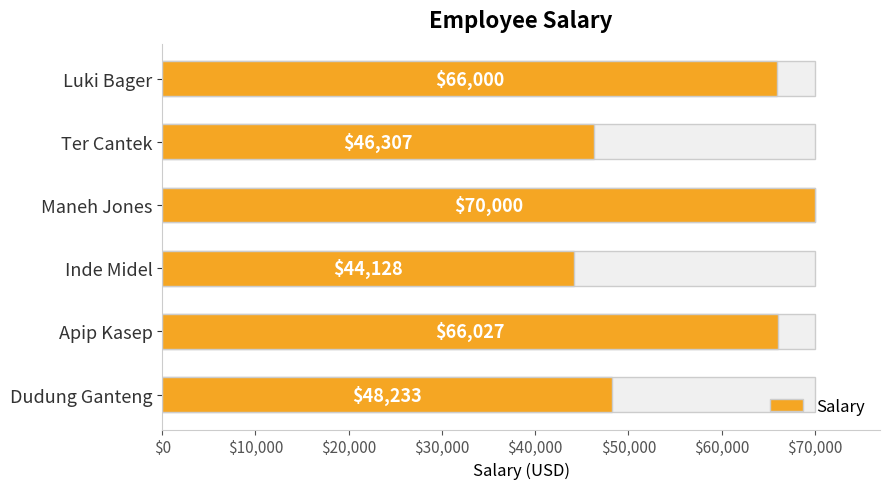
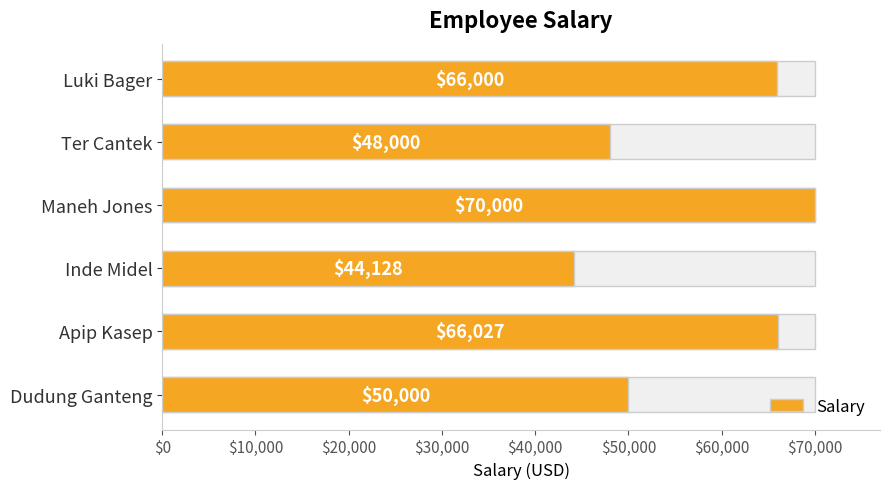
  {
    "Salary": {
-     "Ter Cantek": "$46,307",
+     "Ter Cantek": "$48,000",
      "Maneh Jones": "$70,000",
-     "Dudung Ganteng": "$48,233"
+     "Dudung Ganteng": "$50,000"
    }
  }
